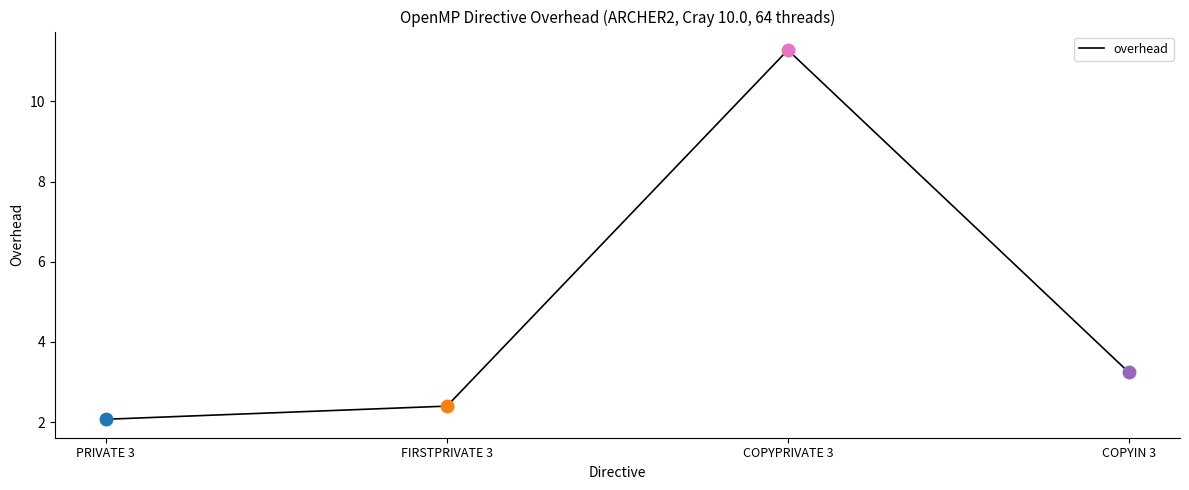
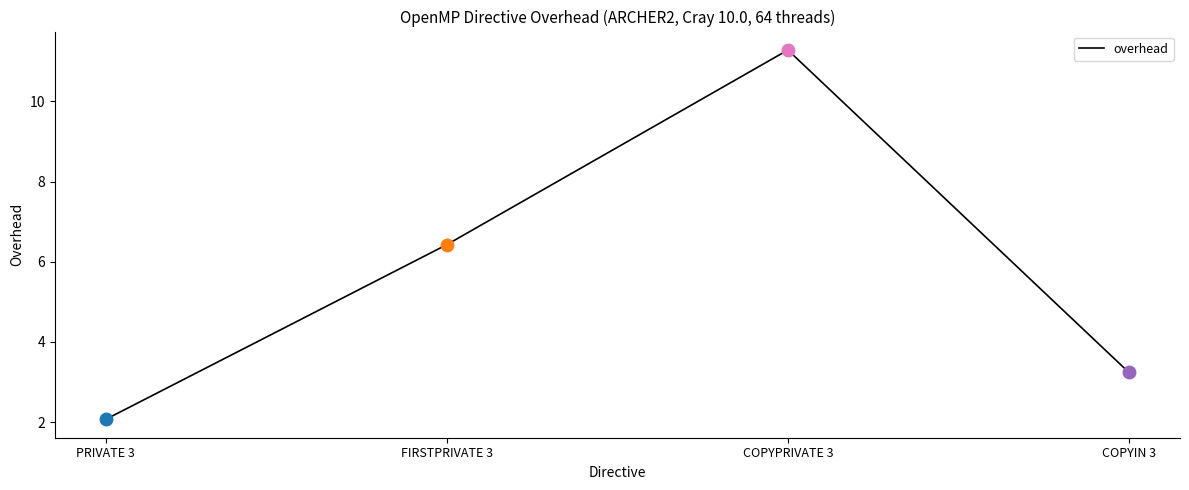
  {
    "overhead": {
-     "FIRSTPRIVATE 3": 2.4
+     "FIRSTPRIVATE 3": 6.4
    }
  }
